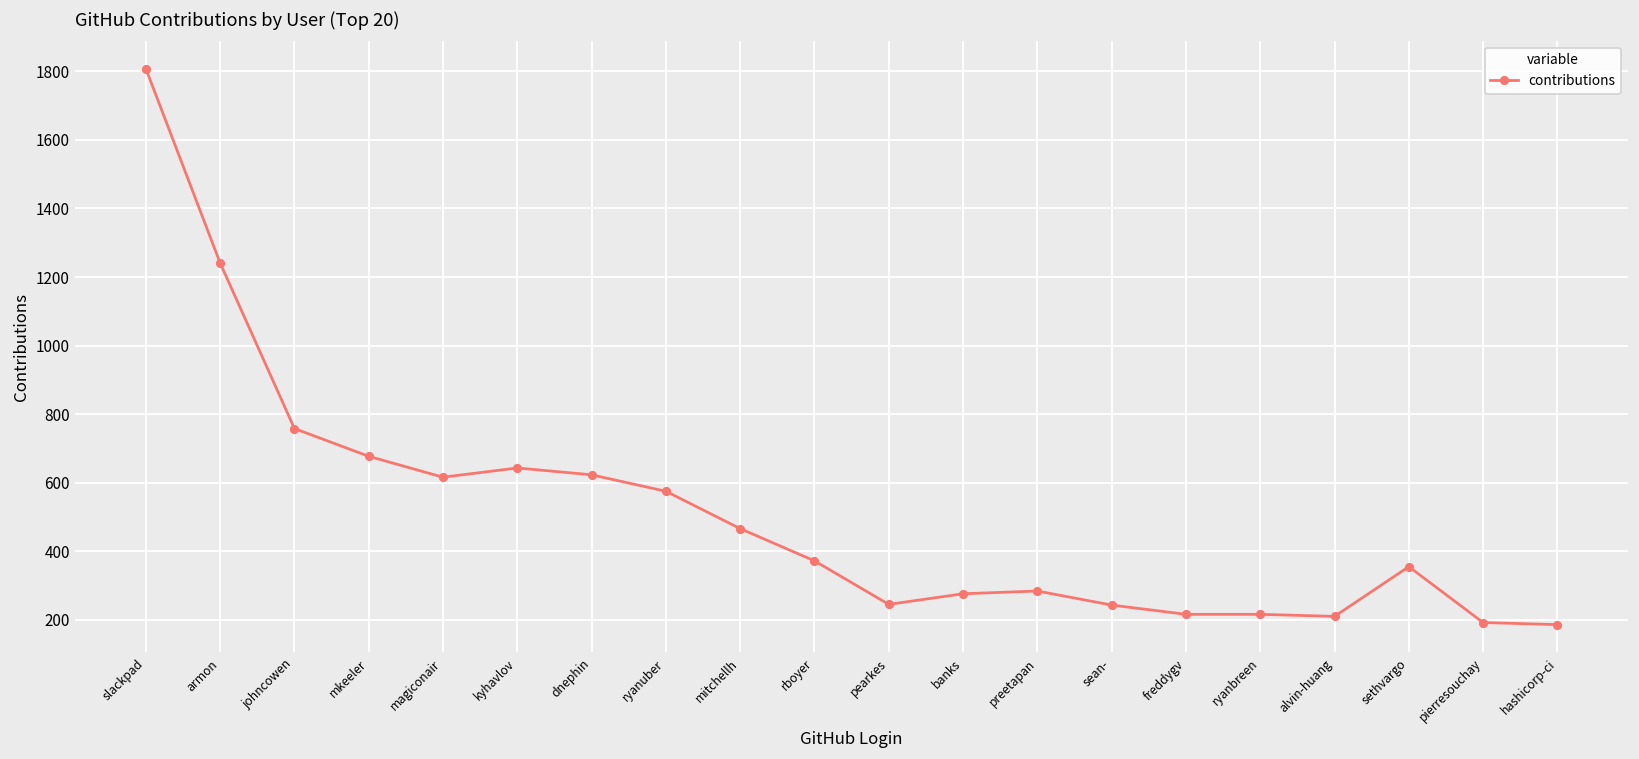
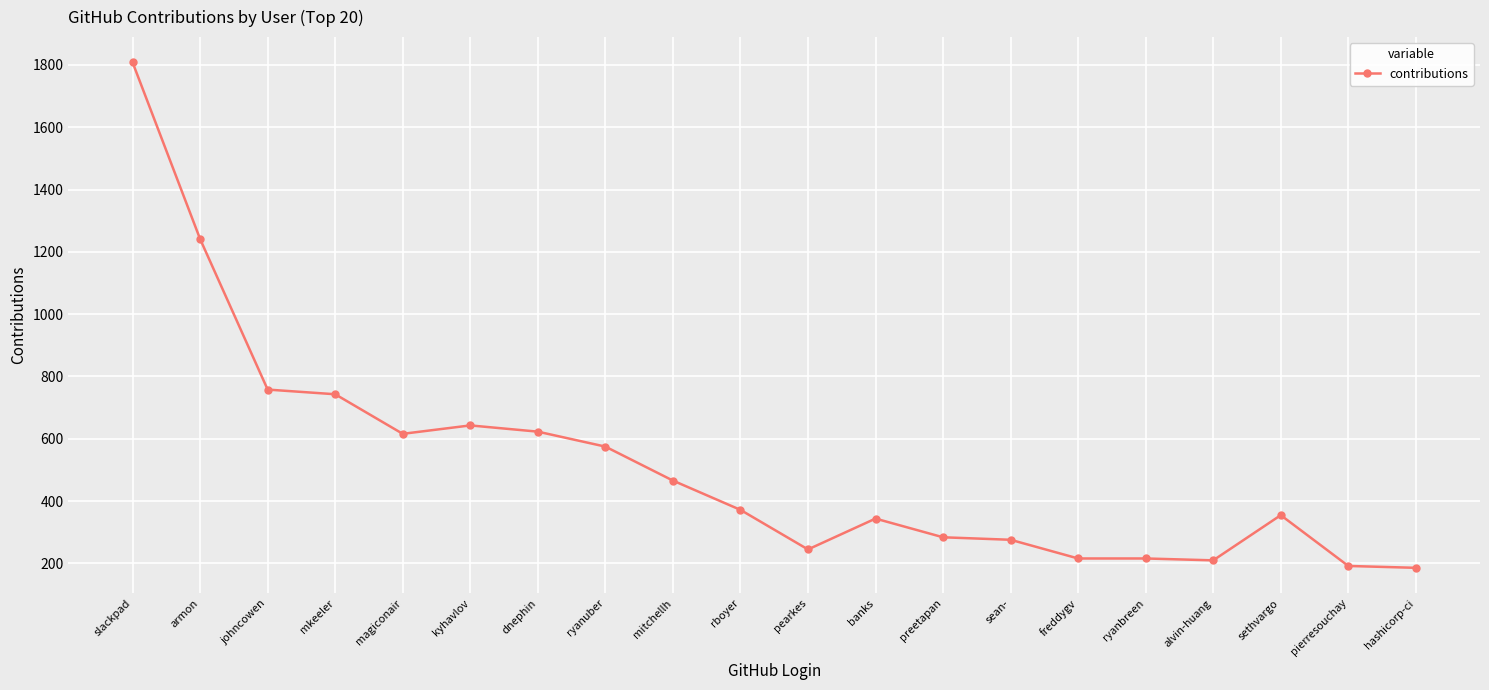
  {
    "slackpad": 1810,
    "armon": 1240,
    "johncowen": 760,
-   "mkeeler": 680,
+   "mkeeler": 740,
    "magiconair": 620,
    "kyhavlov": 640,
    "dnephin": 620,
    "ryanuber": 580,
    "mitchellh": 470,
    "rboyer": 370,
    "pearkes": 250,
-   "banks": 280,
+   "banks": 340,
    "preetapan": 280,
-   "sean-": 240,
+   "sean-": 280,
    "freddygv": 220,
    "ryanbreen": 220,
    "alvin-huang": 210,
    "sethvargo": 360,
    "pierresouchay": 190,
    "hashicorp-ci": 190
  }
